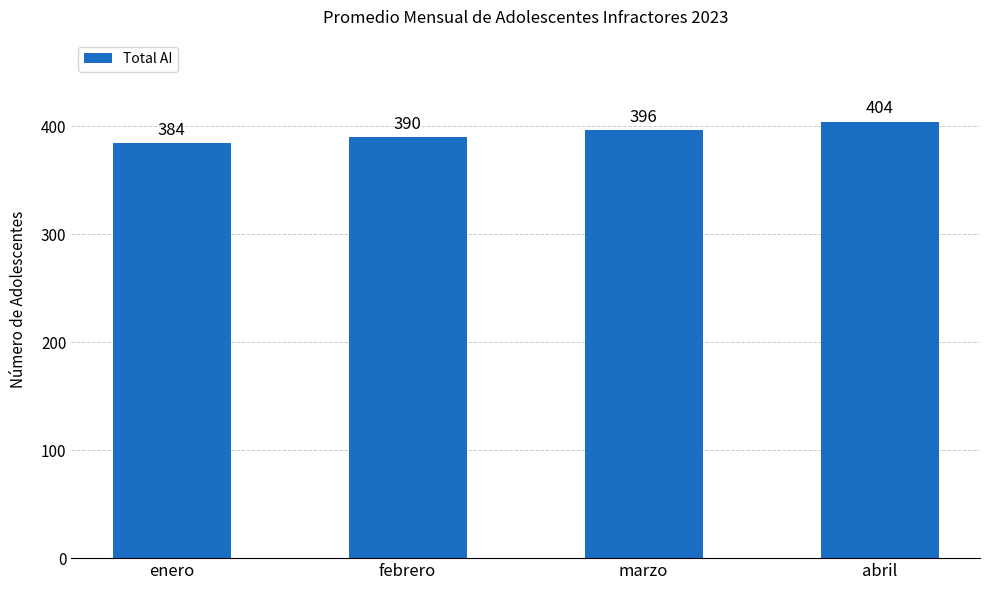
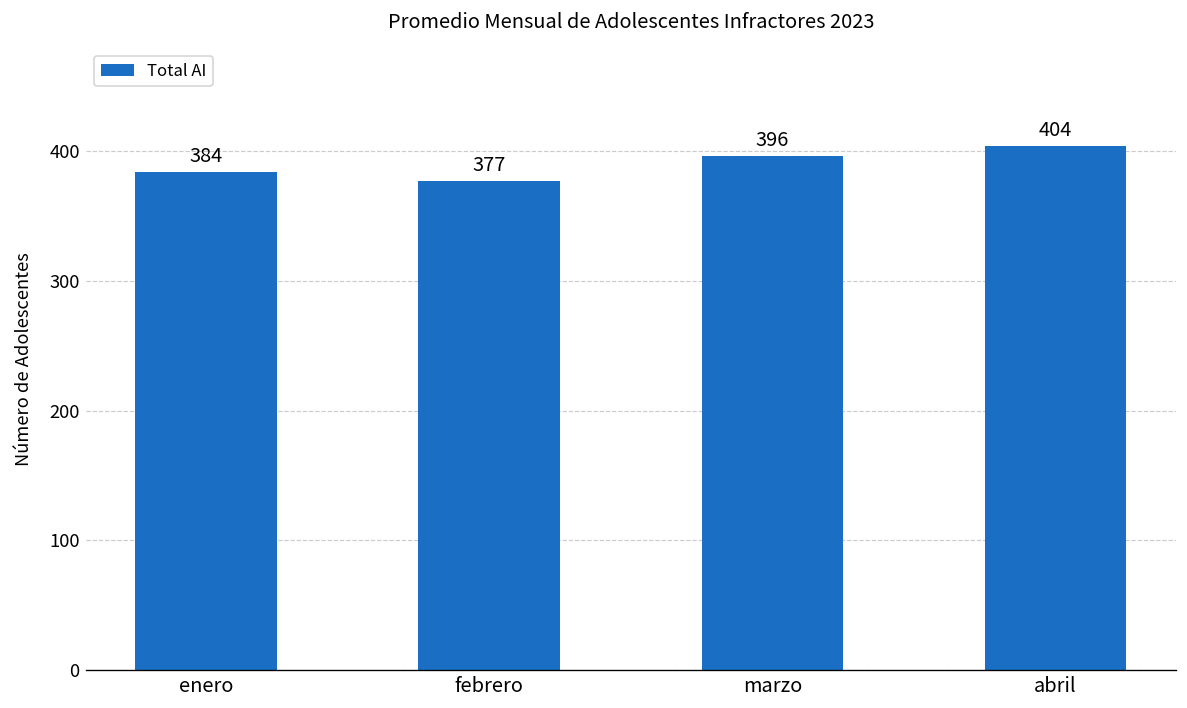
  {
    "enero": 384,
-   "febrero": 390,
+   "febrero": 377,
    "marzo": 396,
    "abril": 404
  }
